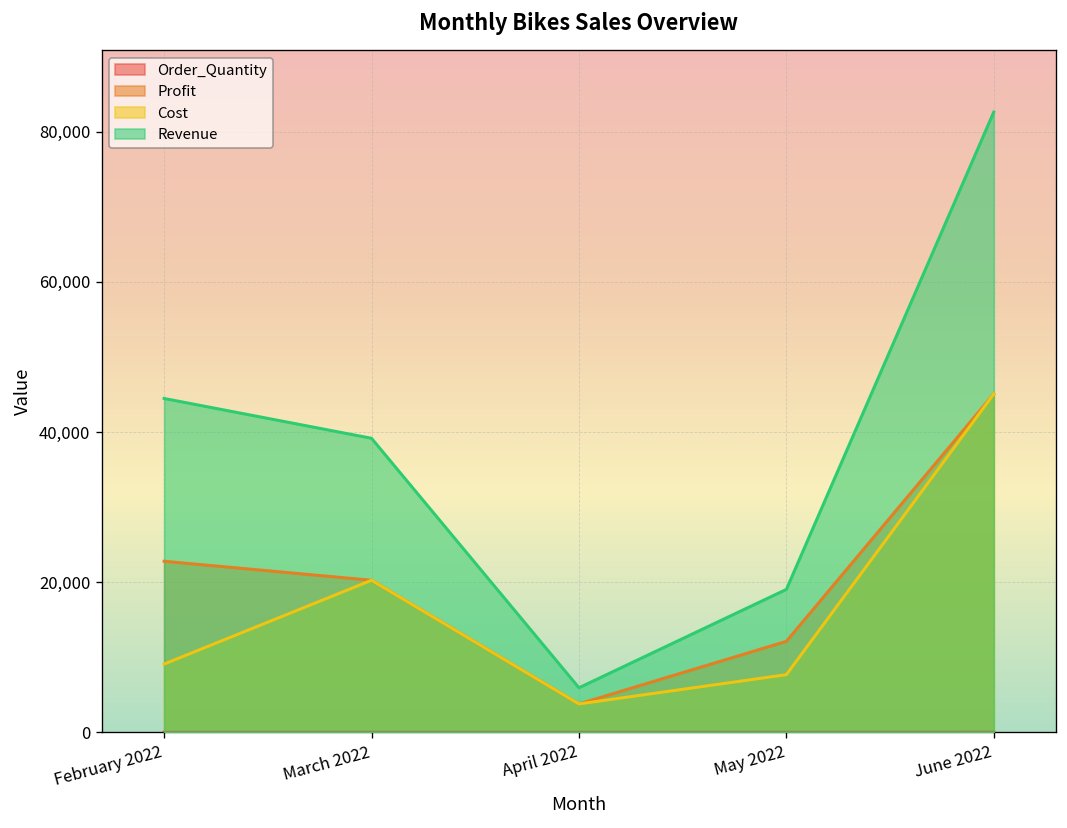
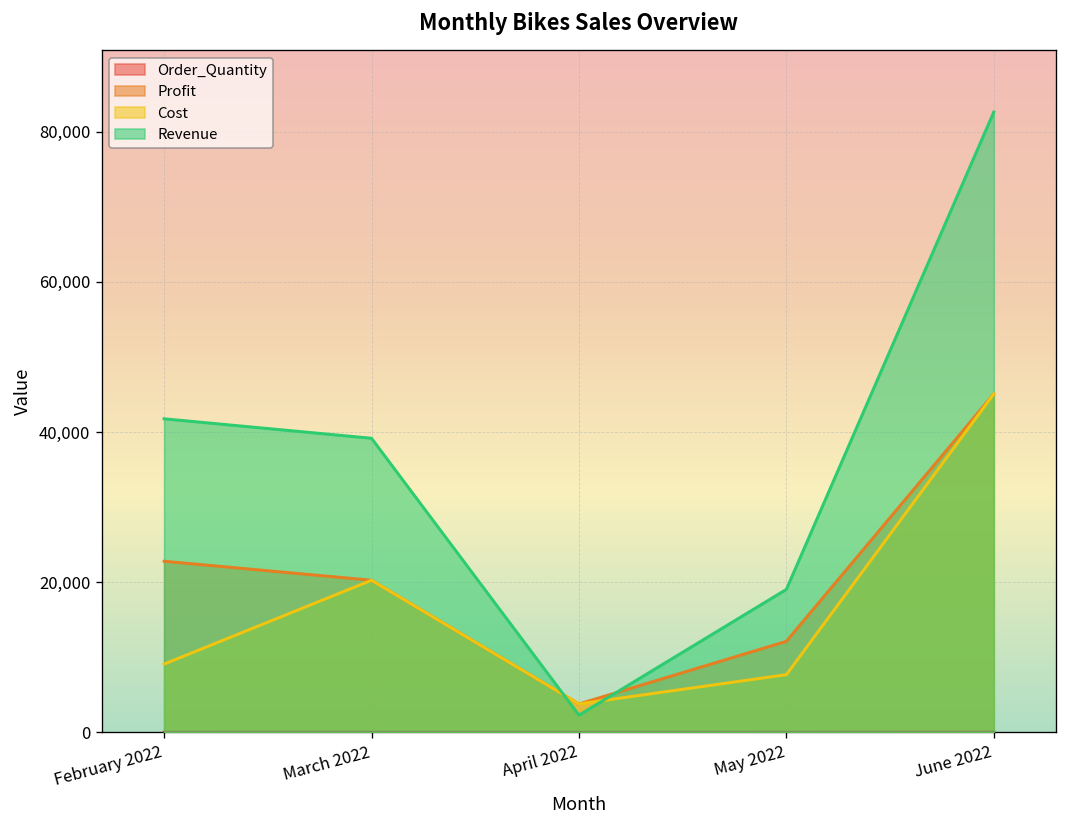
  {
    "Cost": {
      "February 2022": "9,000",
      "May 2022": "8,000"
    },
    "Revenue": {
-     "February 2022": "44,000",
+     "February 2022": "42,000",
      "March 2022": "39,000",
-     "April 2022": "6,000",
+     "April 2022": "2,000",
      "May 2022": "19,000",
      "June 2022": "83,000"
    }
  }
